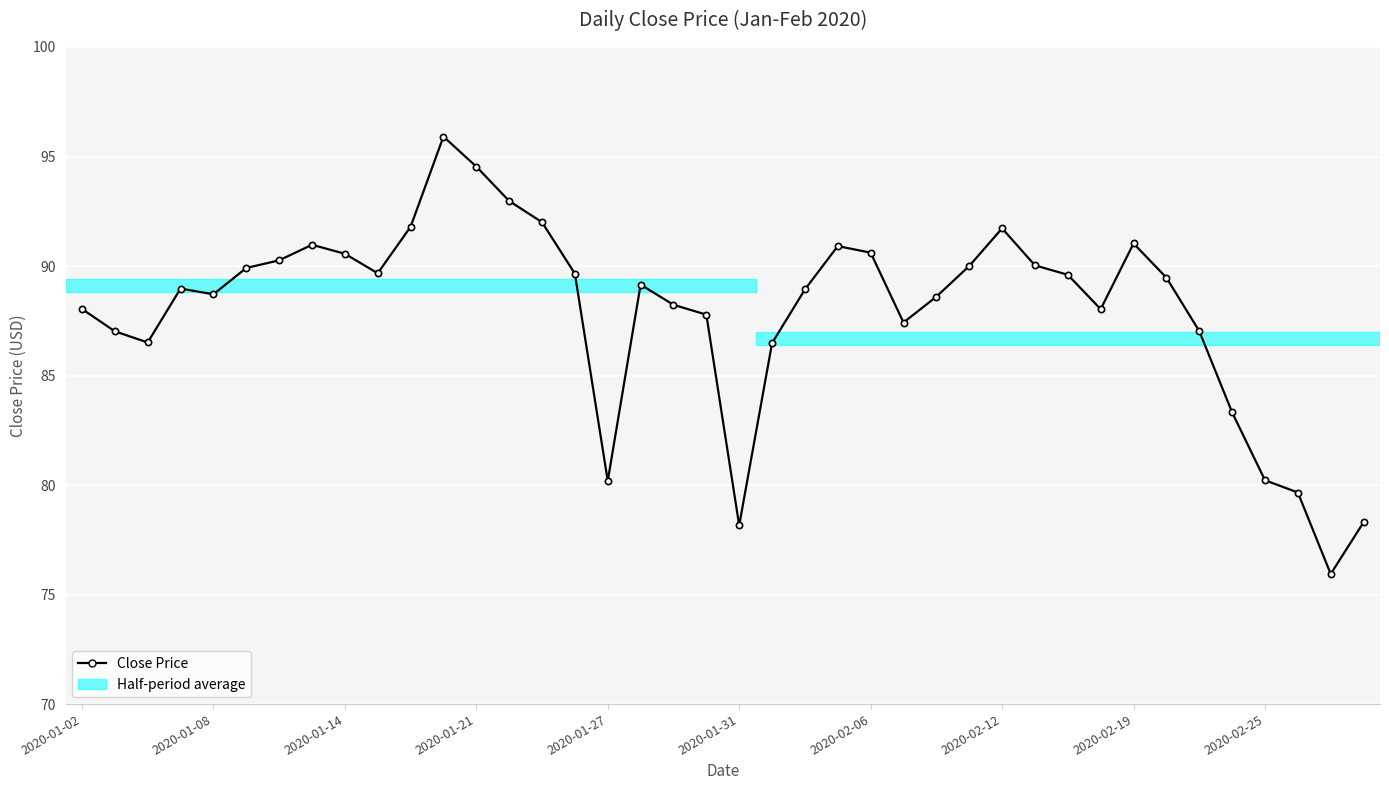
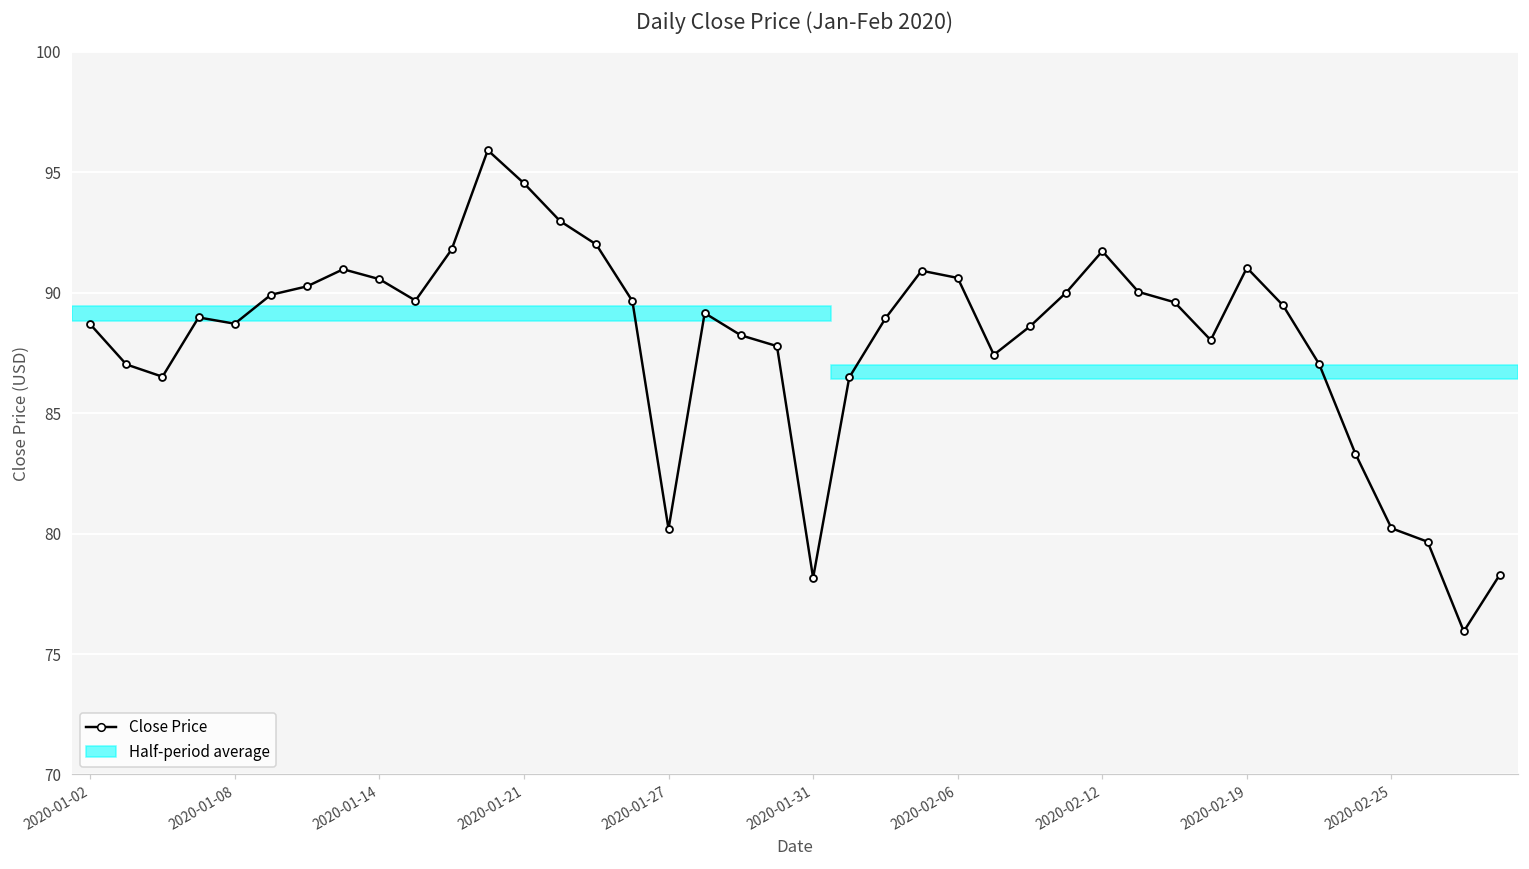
  {
-   "2020-01-02": 88.0,
+   "2020-01-02": 88.7,
    "2020-01-08": 88.7,
    "2020-01-14": 90.6,
    "2020-01-21": 94.5,
    "2020-01-27": 80.2,
    "2020-01-31": 78.2,
    "2020-02-06": 90.6,
    "2020-02-12": 91.7,
    "2020-02-19": 91.0,
    "2020-02-25": 80.2
  }
